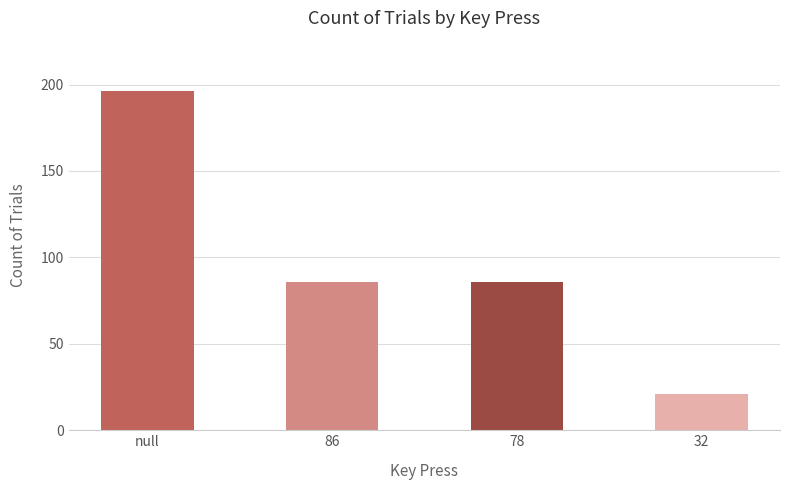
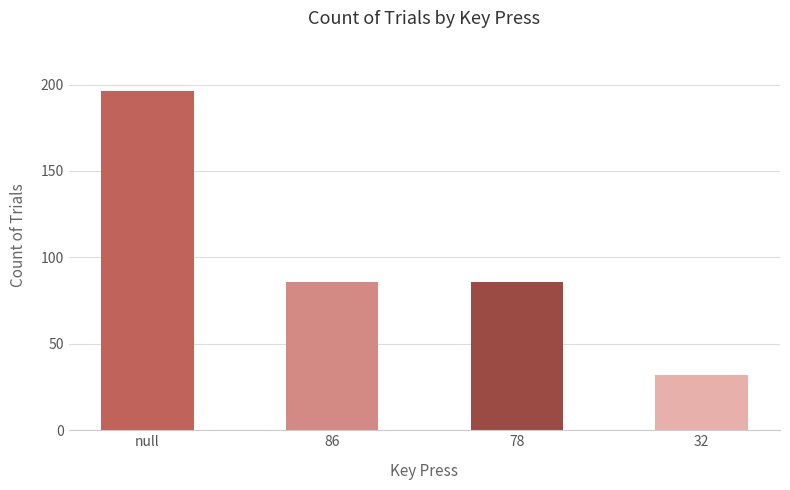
  {
    "null": 196,
    "86": 86,
    "78": 86,
-   "32": 21
+   "32": 32
  }
